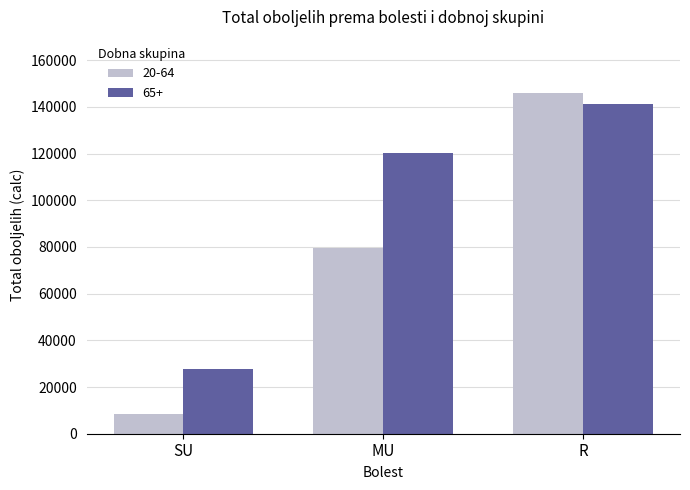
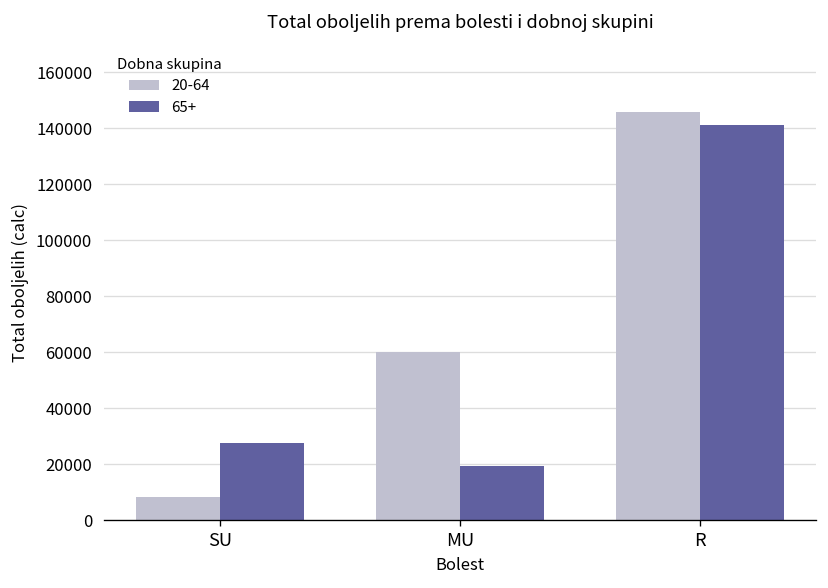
  {
    "20-64": {
      "SU": 8000,
-     "MU": 80000,
+     "MU": 60000,
      "R": 146000
    },
    "65+": {
      "SU": 28000,
-     "MU": 120000,
+     "MU": 20000,
      "R": 141000
    }
  }
